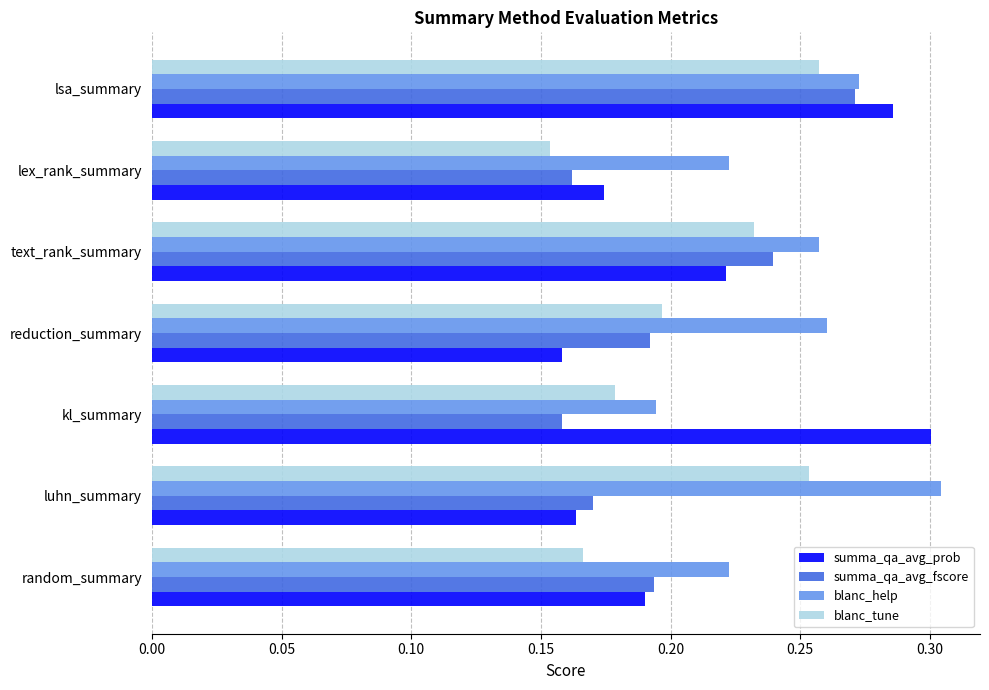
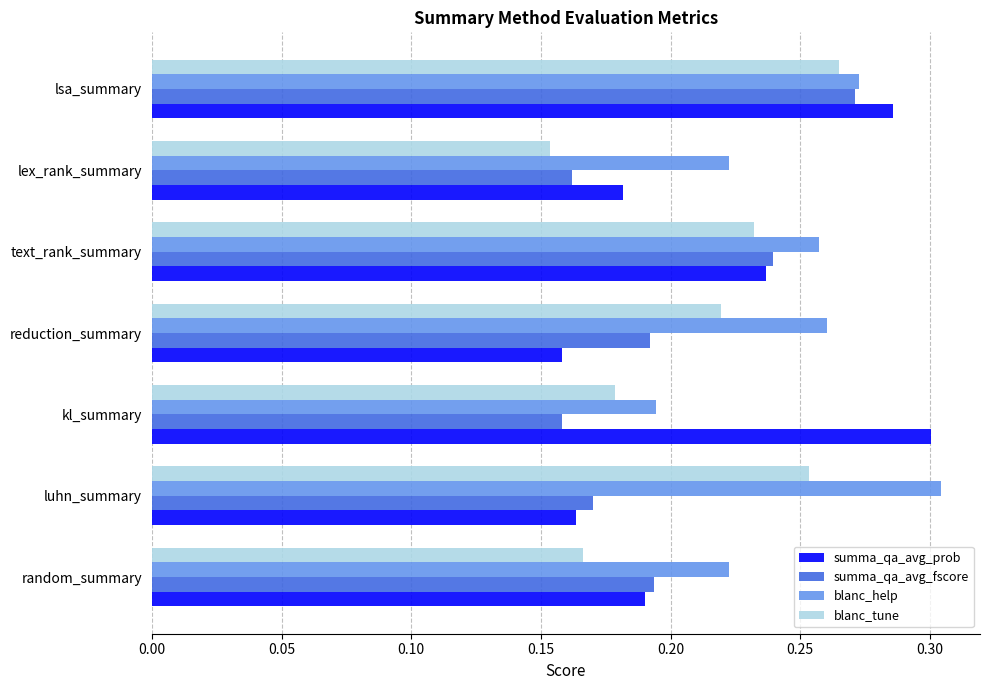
  {
    "summa_qa_avg_prob": {
      "lsa_summary": 0.286,
-     "lex_rank_summary": 0.174,
-     "text_rank_summary": 0.221,
+     "lex_rank_summary": 0.182,
+     "text_rank_summary": 0.237,
      "reduction_summary": 0.158,
      "kl_summary": 0.300,
      "luhn_summary": 0.164,
      "random_summary": 0.190
    },
    "blanc_tune": {
-     "lsa_summary": 0.257,
+     "lsa_summary": 0.265,
      "lex_rank_summary": 0.154,
      "text_rank_summary": 0.232,
-     "reduction_summary": 0.197,
+     "reduction_summary": 0.219,
      "kl_summary": 0.179,
      "luhn_summary": 0.253,
      "random_summary": 0.166
    }
  }
